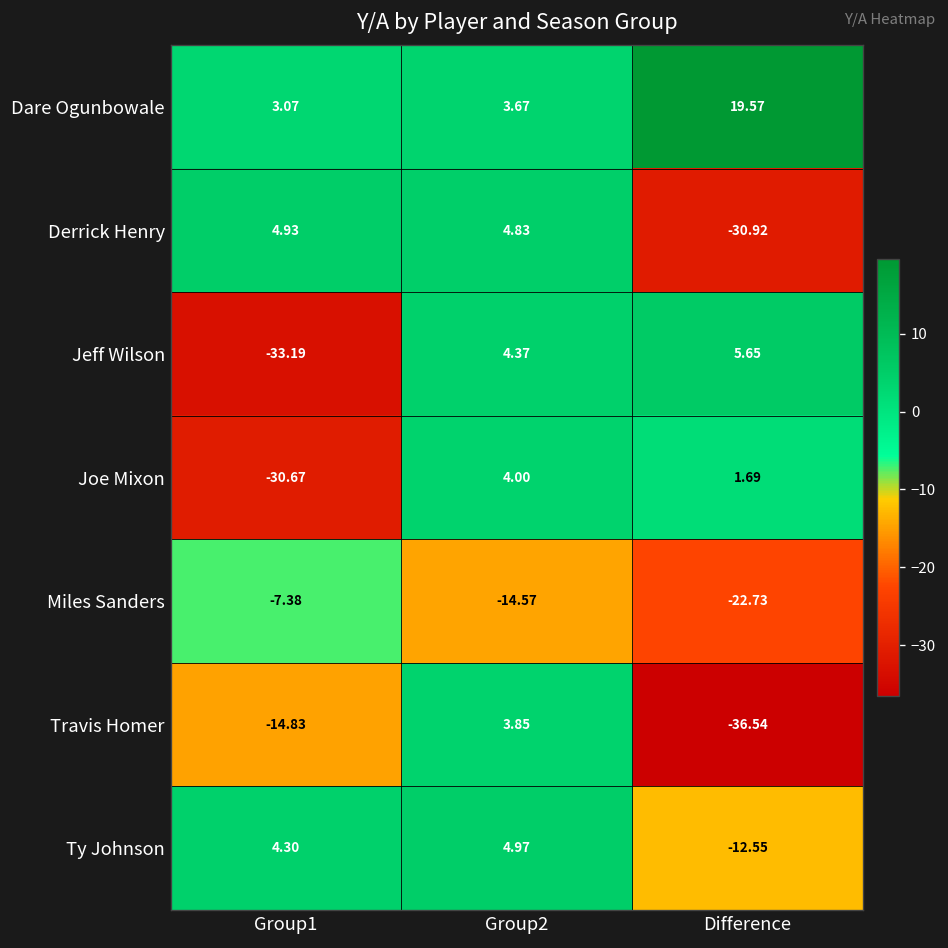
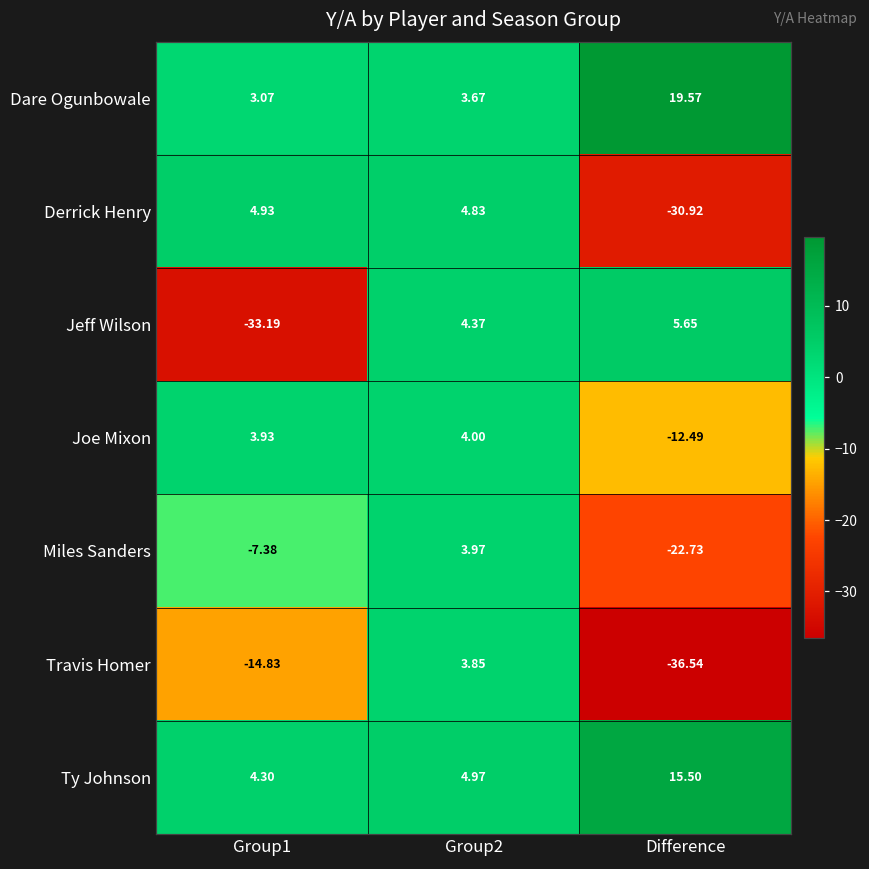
  {
    "Dare Ogunbowale": {
      "Group1": 3.07,
      "Group2": 3.67,
      "Difference": 19.57
    },
    "Derrick Henry": {
      "Group1": 4.93,
      "Group2": 4.83,
      "Difference": -30.92
    },
    "Jeff Wilson": {
      "Group1": -33.19,
      "Group2": 4.37,
      "Difference": 5.65
    },
    "Joe Mixon": {
-     "Group1": -30.67,
+     "Group1": 3.93,
      "Group2": 4.00,
-     "Difference": 1.69
+     "Difference": -12.49
    },
    "Miles Sanders": {
      "Group1": -7.38,
-     "Group2": -14.57,
+     "Group2": 3.97,
      "Difference": -22.73
    },
    "Travis Homer": {
      "Group1": -14.83,
      "Group2": 3.85,
      "Difference": -36.54
    },
    "Ty Johnson": {
      "Group1": 4.30,
      "Group2": 4.97,
-     "Difference": -12.55
+     "Difference": 15.50
    }
  }
